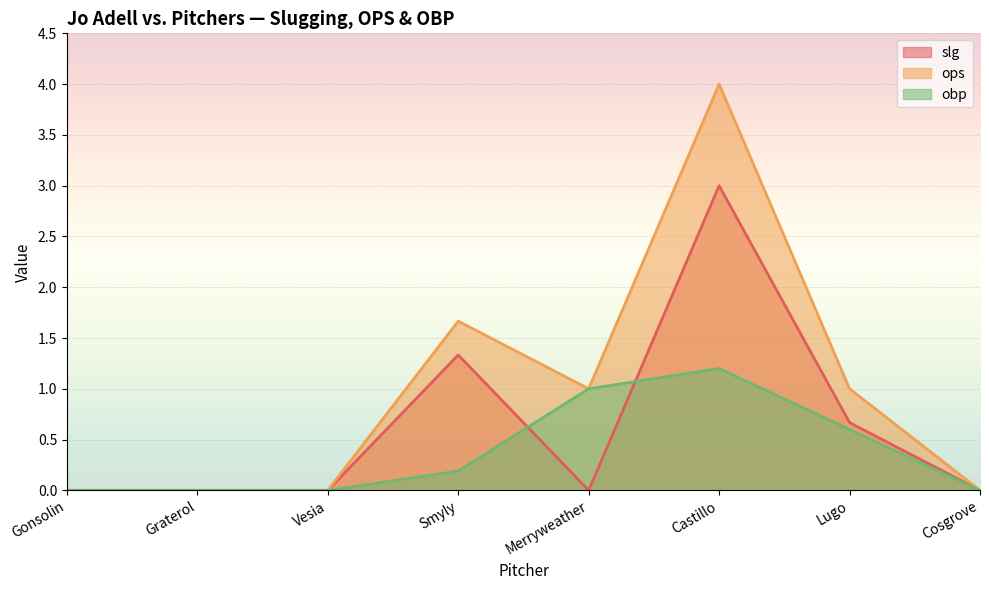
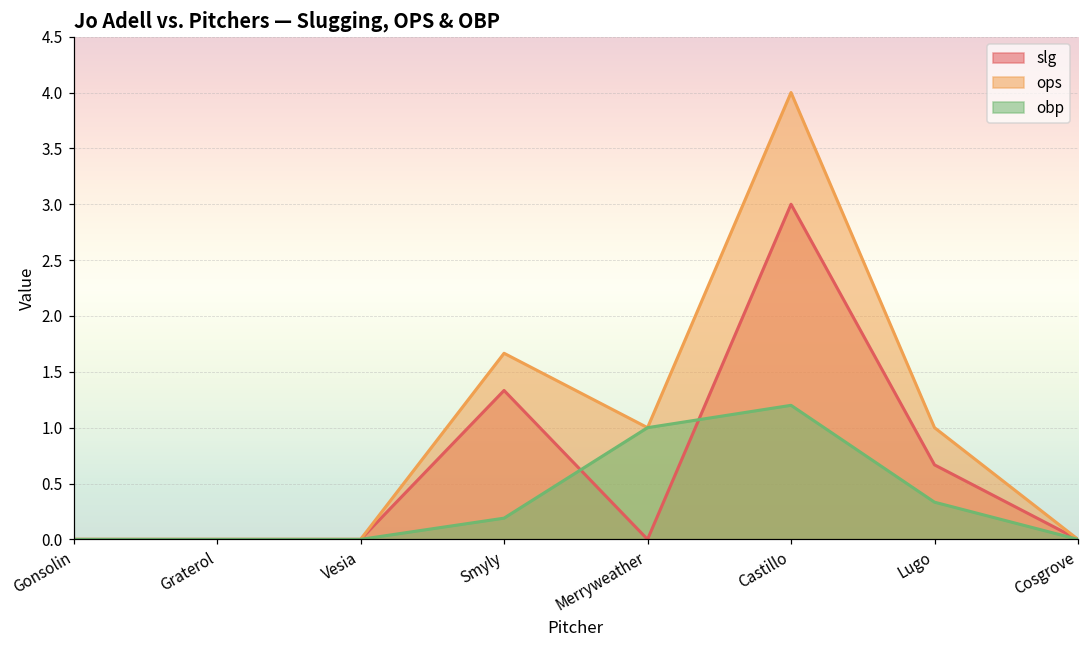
  {
    "obp": {
      "Smyly": 0.19,
      "Castillo": 1.20,
-     "Lugo": 0.60
+     "Lugo": 0.33
    }
  }
